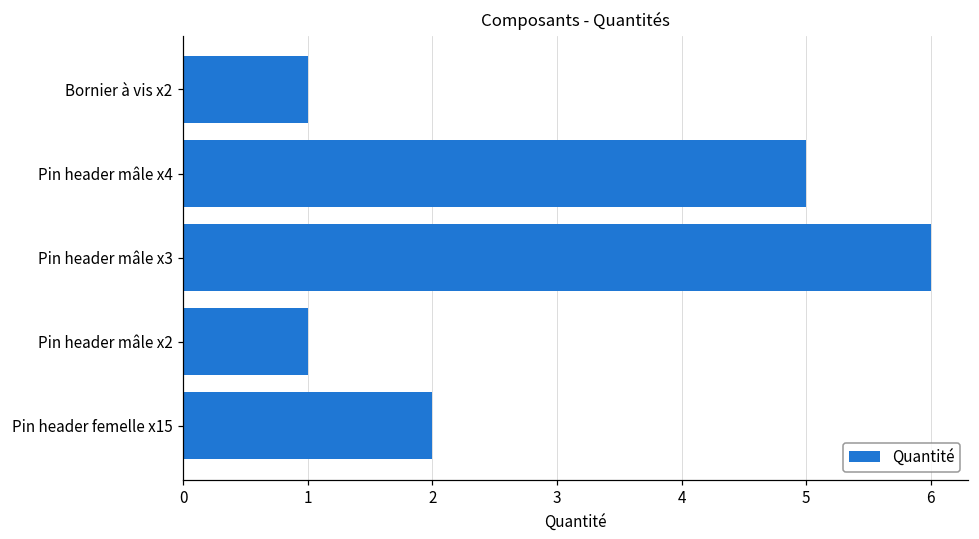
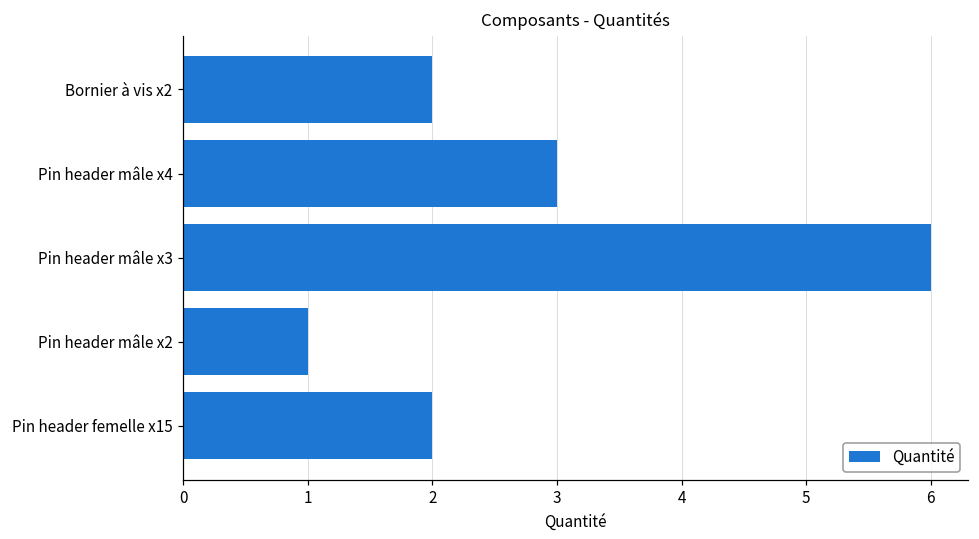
  {
-   "Bornier à vis x2": 1,
-   "Pin header mâle x4": 5,
+   "Bornier à vis x2": 2,
+   "Pin header mâle x4": 3,
    "Pin header mâle x3": 6,
    "Pin header mâle x2": 1,
    "Pin header femelle x15": 2
  }
